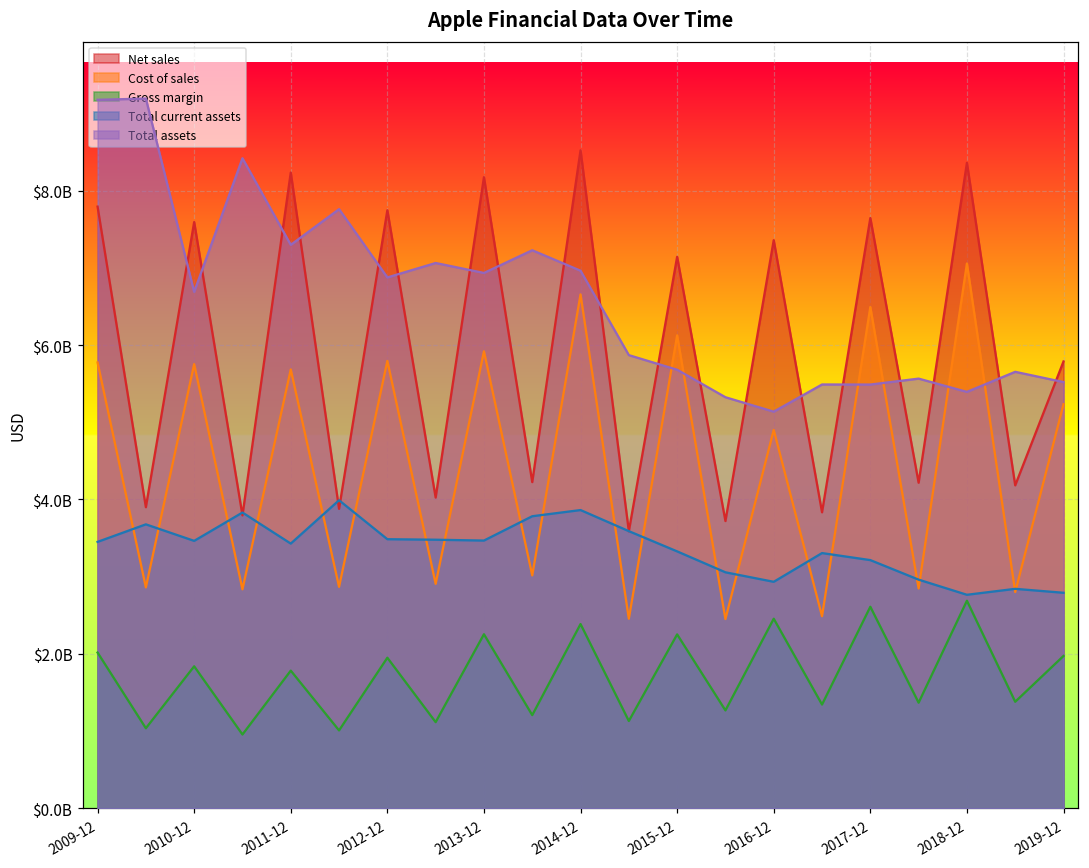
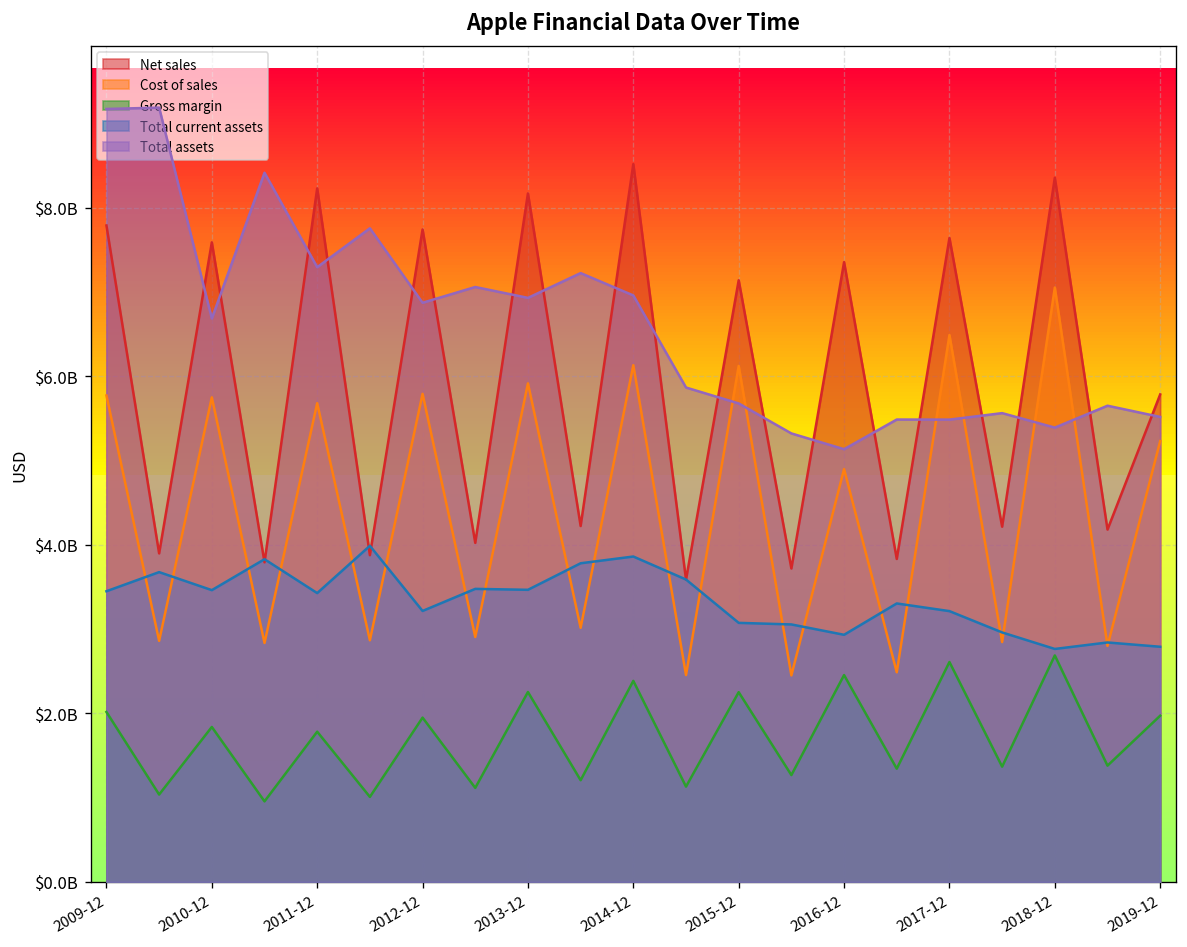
  {
    "Net sales": {
      "2009-12": "$7800000000",
      "2010-12": "$7600000000",
      "2011-12": "$8200000000",
      "2012-12": "$7700000000",
      "2013-12": "$8200000000",
      "2014-12": "$8500000000",
      "2015-12": "$7100000000",
      "2016-12": "$7400000000",
      "2017-12": "$7600000000",
      "2018-12": "$8400000000",
      "2019-12": "$5800000000"
    },
    "Cost of sales": {
      "2009-12": "$5800000000",
      "2010-12": "$5800000000",
      "2011-12": "$5700000000",
      "2012-12": "$5800000000",
      "2013-12": "$5900000000",
-     "2014-12": "$6700000000",
+     "2014-12": "$6100000000",
      "2015-12": "$6100000000",
      "2016-12": "$4900000000",
      "2017-12": "$6500000000",
      "2018-12": "$7100000000",
      "2019-12": "$5200000000"
    },
    "Gross margin": {
      "2009-12": "$2000000000",
      "2010-12": "$1800000000",
      "2011-12": "$1800000000",
      "2012-12": "$2000000000",
      "2013-12": "$2300000000",
      "2014-12": "$2400000000",
      "2015-12": "$2300000000",
      "2016-12": "$2500000000",
      "2017-12": "$2600000000",
      "2018-12": "$2700000000",
      "2019-12": "$2000000000"
    },
    "Total current assets": {
      "2009-12": "$3500000000",
      "2010-12": "$3500000000",
      "2011-12": "$3400000000",
-     "2012-12": "$3500000000",
+     "2012-12": "$3200000000",
      "2013-12": "$3500000000",
      "2014-12": "$3900000000",
-     "2015-12": "$3300000000",
+     "2015-12": "$3100000000",
      "2016-12": "$2900000000",
      "2017-12": "$3200000000",
      "2018-12": "$2800000000",
      "2019-12": "$2800000000"
    },
    "Total assets": {
      "2010-12": "$6700000000",
      "2011-12": "$7300000000",
      "2012-12": "$6900000000",
      "2013-12": "$6900000000",
      "2014-12": "$7000000000",
      "2015-12": "$5700000000",
      "2016-12": "$5100000000",
      "2017-12": "$5500000000",
      "2018-12": "$5400000000",
      "2019-12": "$5500000000"
    }
  }
